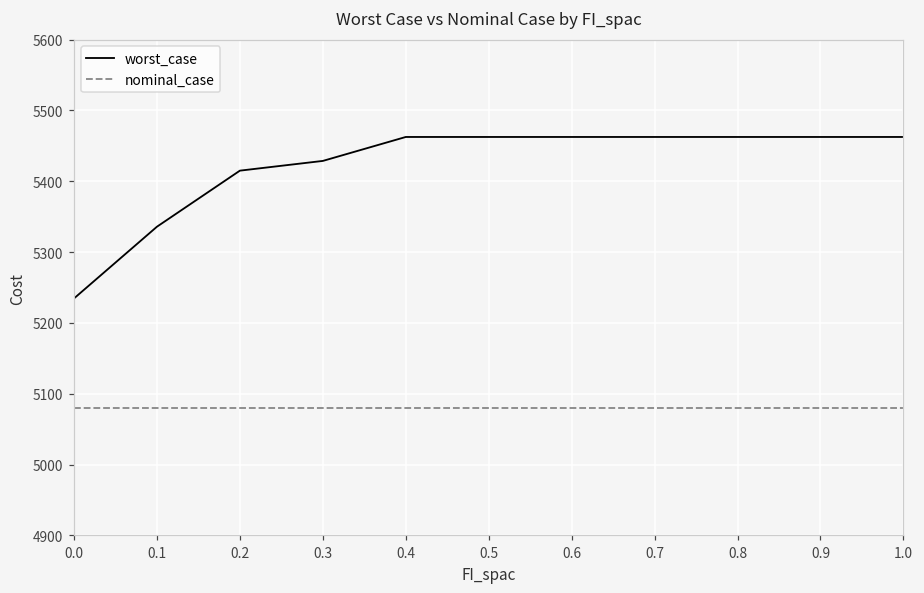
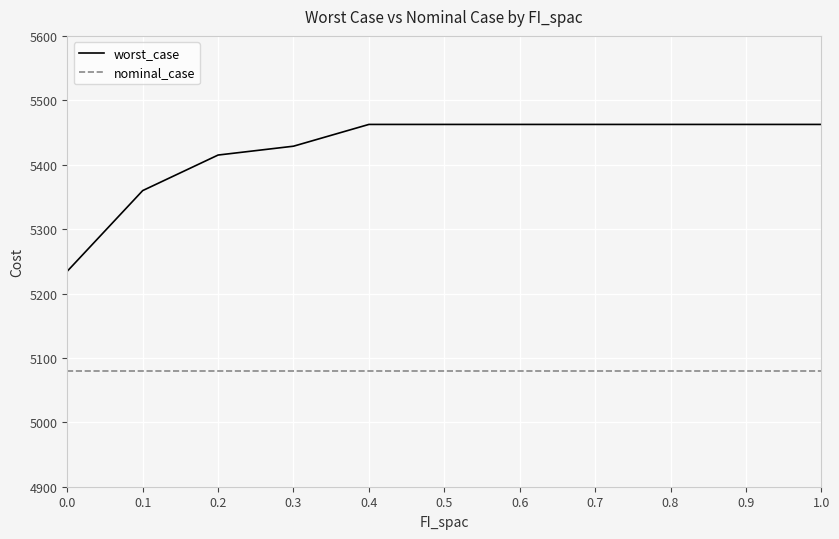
  {
    "worst_case": {
      "0.0": 5230,
-     "0.1": 5340,
+     "0.1": 5360,
      "0.2": 5410,
      "0.3": 5430,
      "0.4": 5460,
      "0.5": 5460,
      "0.6": 5460,
      "0.7": 5460,
      "0.8": 5460,
      "0.9": 5460,
      "1.0": 5460
    },
    "nominal_case": {
      "0.0": 5080,
      "0.1": 5080,
      "0.2": 5080,
      "0.3": 5080,
      "0.4": 5080,
      "0.5": 5080,
      "0.6": 5080,
      "0.7": 5080,
      "0.8": 5080,
      "0.9": 5080,
      "1.0": 5080
    }
  }
